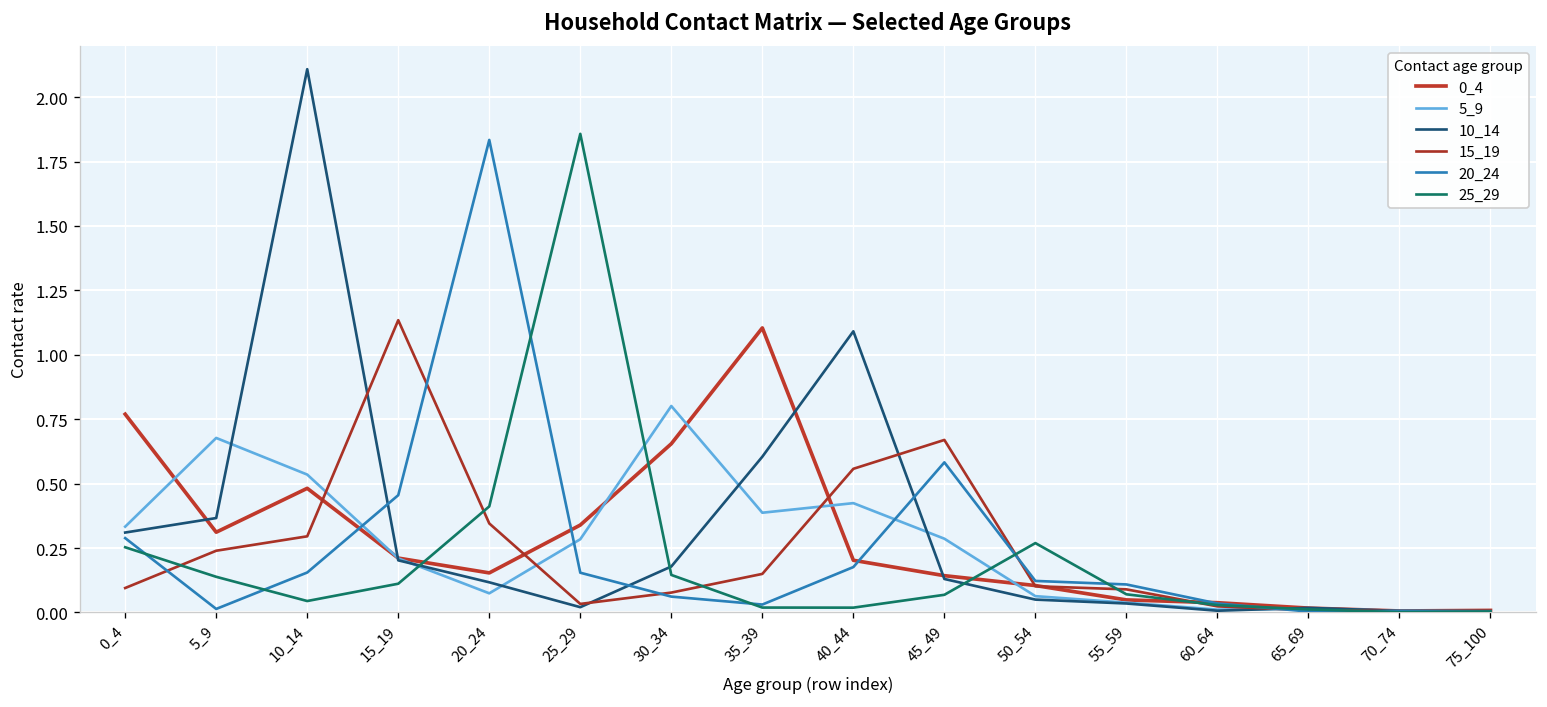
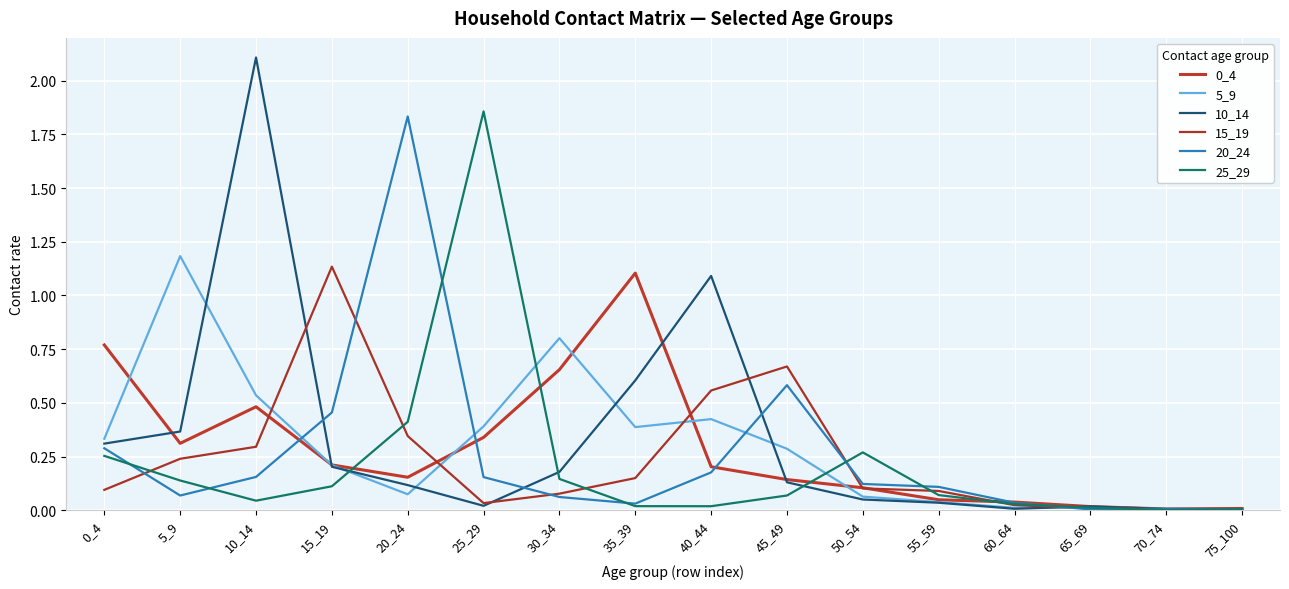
  {
    "5_9": {
      "0_4": 0.33,
-     "5_9": 0.68,
+     "5_9": 1.18,
      "10_14": 0.54,
      "20_24": 0.07,
-     "25_29": 0.28,
+     "25_29": 0.39,
      "30_34": 0.80,
      "35_39": 0.39,
      "40_44": 0.42,
      "45_49": 0.29,
      "50_54": 0.06
    },
    "20_24": {
      "0_4": 0.29,
-     "5_9": 0.01,
+     "5_9": 0.07,
      "10_14": 0.15,
      "15_19": 0.46,
      "20_24": 1.83,
      "25_29": 0.15,
      "30_34": 0.06,
      "40_44": 0.18,
      "45_49": 0.58,
      "50_54": 0.12,
      "55_59": 0.11
    }
  }
